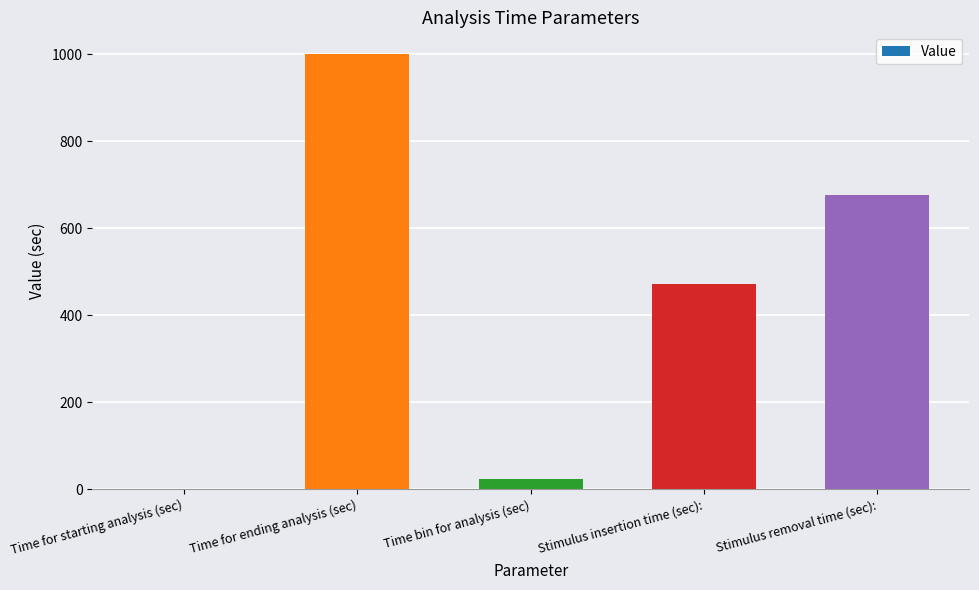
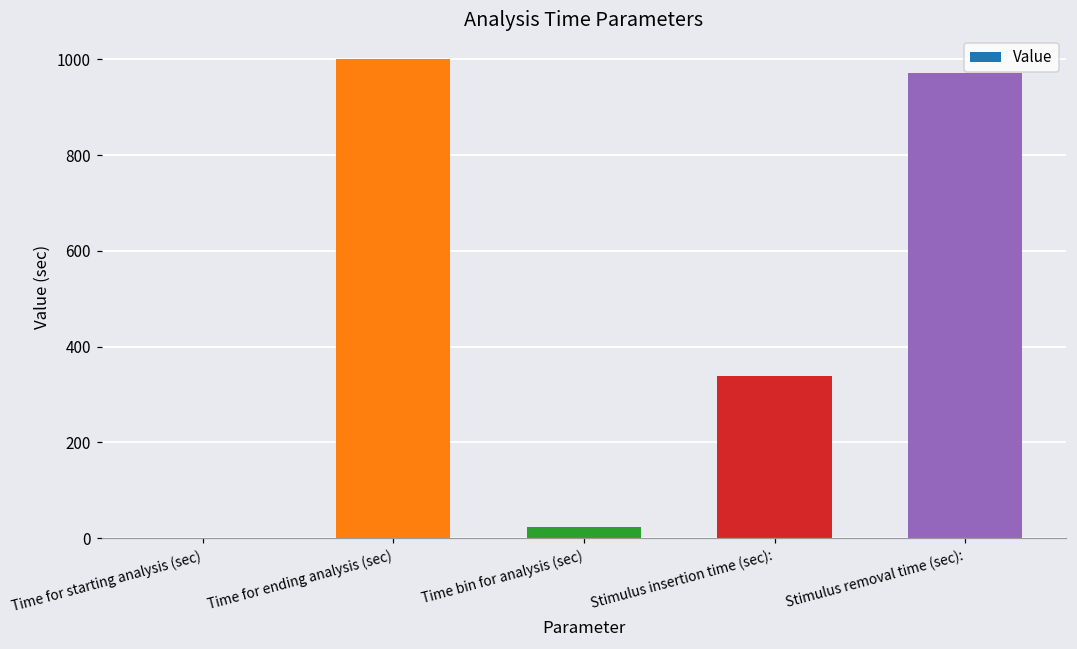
  {
    "Time for starting analysis (sec)": 0,
    "Time for ending analysis (sec)": 1000,
    "Time bin for analysis (sec)": 20,
-   "Stimulus insertion time (sec):": 470,
-   "Stimulus removal time (sec):": 680
+   "Stimulus insertion time (sec):": 340,
+   "Stimulus removal time (sec):": 970
  }
